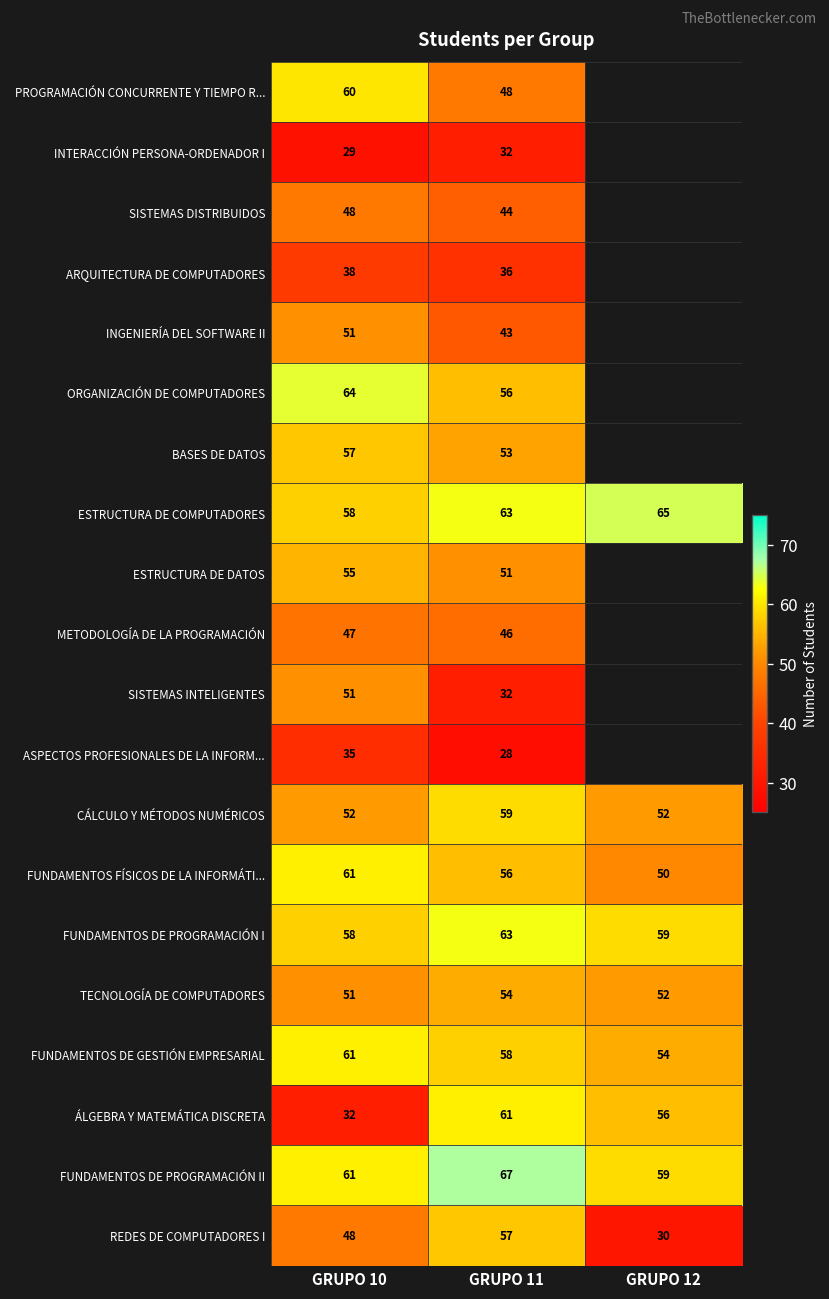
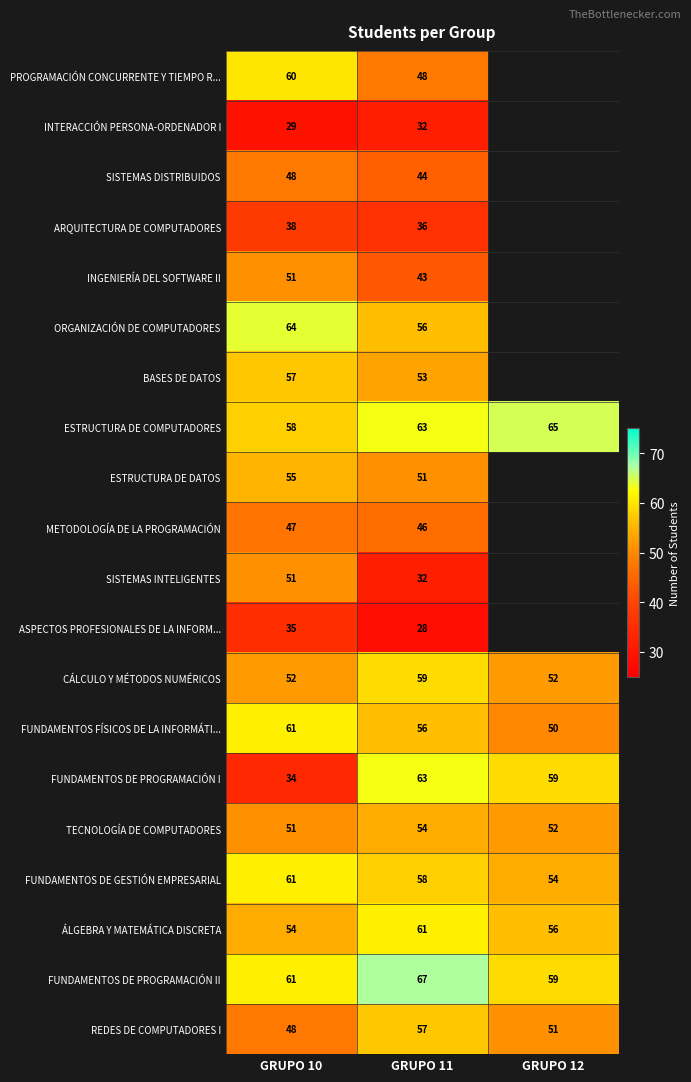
  {
    "PROGRAMACIÓN CONCURRENTE Y TIEMPO R...": {
      "GRUPO 10": 60,
      "GRUPO 11": 48
    },
    "INTERACCIÓN PERSONA-ORDENADOR I": {
      "GRUPO 10": 29,
      "GRUPO 11": 32
    },
    "SISTEMAS DISTRIBUIDOS": {
      "GRUPO 10": 48,
      "GRUPO 11": 44
    },
    "ARQUITECTURA DE COMPUTADORES": {
      "GRUPO 10": 38,
      "GRUPO 11": 36
    },
    "INGENIERÍA DEL SOFTWARE II": {
      "GRUPO 10": 51,
      "GRUPO 11": 43
    },
    "ORGANIZACIÓN DE COMPUTADORES": {
      "GRUPO 10": 64,
      "GRUPO 11": 56
    },
    "BASES DE DATOS": {
      "GRUPO 10": 57,
      "GRUPO 11": 53
    },
    "ESTRUCTURA DE COMPUTADORES": {
      "GRUPO 10": 58,
      "GRUPO 11": 63,
      "GRUPO 12": 65
    },
    "ESTRUCTURA DE DATOS": {
      "GRUPO 10": 55,
      "GRUPO 11": 51
    },
    "METODOLOGÍA DE LA PROGRAMACIÓN": {
      "GRUPO 10": 47,
      "GRUPO 11": 46
    },
    "SISTEMAS INTELIGENTES": {
      "GRUPO 10": 51,
      "GRUPO 11": 32
    },
    "ASPECTOS PROFESIONALES DE LA INFORM...": {
      "GRUPO 10": 35,
      "GRUPO 11": 28
    },
    "CÁLCULO Y MÉTODOS NUMÉRICOS": {
      "GRUPO 10": 52,
      "GRUPO 11": 59,
      "GRUPO 12": 52
    },
    "FUNDAMENTOS FÍSICOS DE LA INFORMÁTI...": {
      "GRUPO 10": 61,
      "GRUPO 11": 56,
      "GRUPO 12": 50
    },
    "FUNDAMENTOS DE PROGRAMACIÓN I": {
-     "GRUPO 10": 58,
+     "GRUPO 10": 34,
      "GRUPO 11": 63,
      "GRUPO 12": 59
    },
    "TECNOLOGÍA DE COMPUTADORES": {
      "GRUPO 10": 51,
      "GRUPO 11": 54,
      "GRUPO 12": 52
    },
    "FUNDAMENTOS DE GESTIÓN EMPRESARIAL": {
      "GRUPO 10": 61,
      "GRUPO 11": 58,
      "GRUPO 12": 54
    },
    "ÁLGEBRA Y MATEMÁTICA DISCRETA": {
-     "GRUPO 10": 32,
+     "GRUPO 10": 54,
      "GRUPO 11": 61,
      "GRUPO 12": 56
    },
    "FUNDAMENTOS DE PROGRAMACIÓN II": {
      "GRUPO 10": 61,
      "GRUPO 11": 67,
      "GRUPO 12": 59
    },
    "REDES DE COMPUTADORES I": {
      "GRUPO 10": 48,
      "GRUPO 11": 57,
-     "GRUPO 12": 30
+     "GRUPO 12": 51
    }
  }
